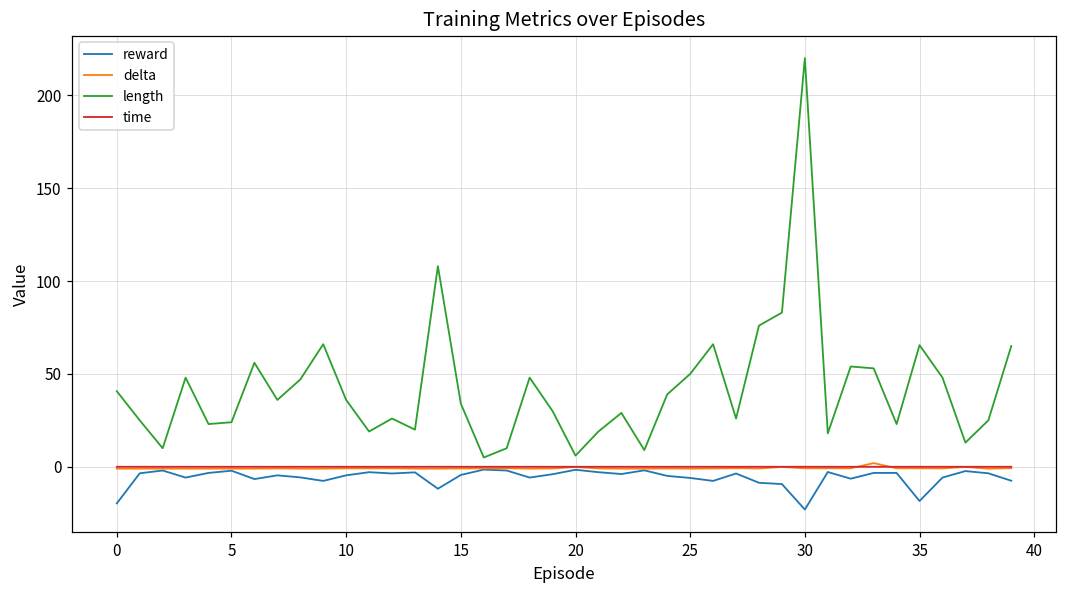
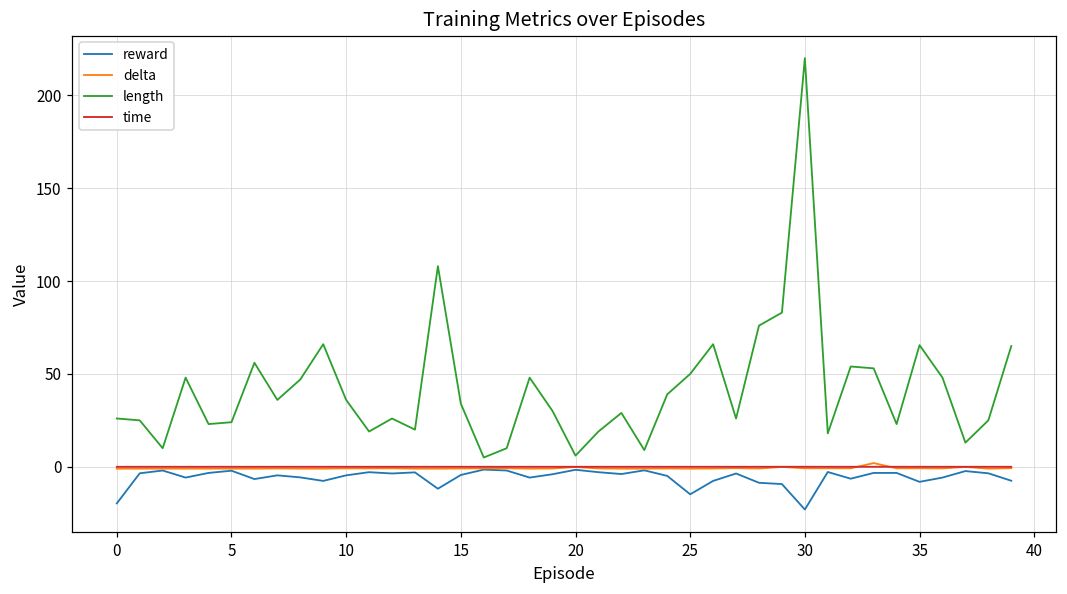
  {
    "reward": {
      "0": -20,
      "10": -5,
      "15": -4,
      "20": -2,
-     "25": -6,
+     "25": -15,
      "30": -23,
-     "35": -18
+     "35": -8
    },
    "length": {
-     "0": 41,
+     "0": 26,
      "5": 24,
      "10": 36,
      "15": 34,
      "20": 6,
      "25": 50,
      "30": 220,
      "35": 66
    }
  }
